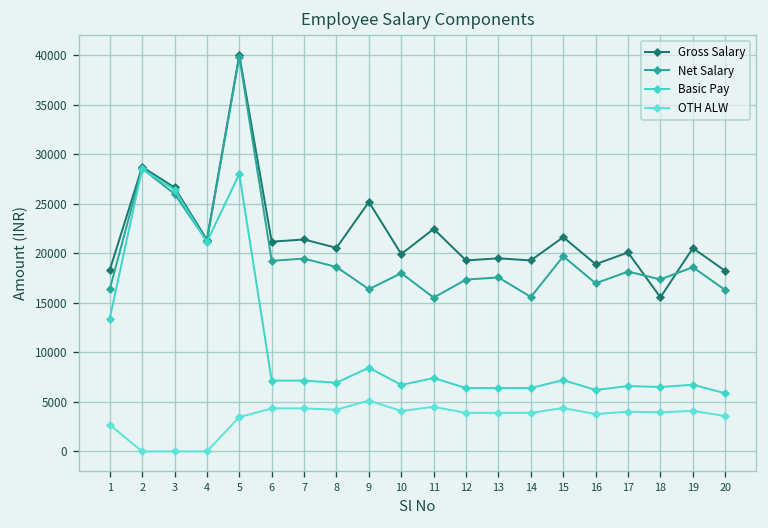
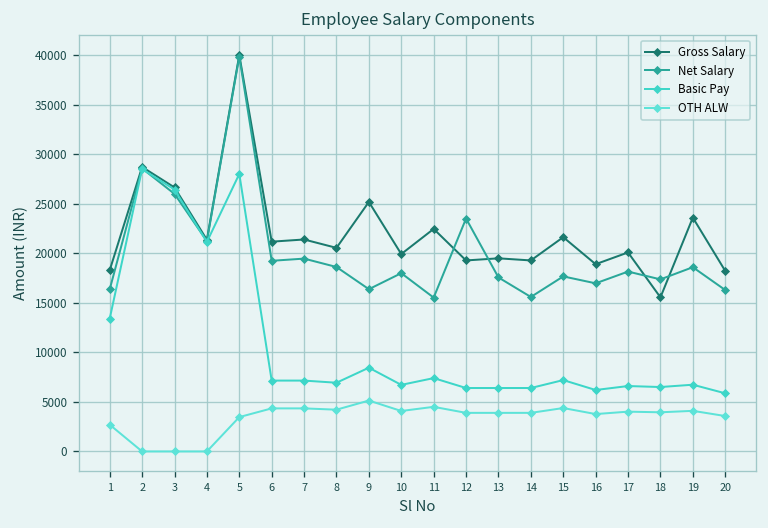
  {
    "Gross Salary": {
      "1": 18000,
      "6": 21000,
      "7": 21000,
      "8": 21000,
      "9": 25000,
      "10": 20000,
      "11": 22000,
      "12": 19000,
      "13": 19000,
      "14": 19000,
      "15": 22000,
      "16": 19000,
      "17": 20000,
      "18": 16000,
-     "19": 21000,
+     "19": 24000,
      "20": 18000
    },
    "Net Salary": {
      "1": 16000,
      "3": 26000,
      "6": 19000,
      "7": 19000,
      "8": 19000,
      "9": 16000,
      "10": 18000,
      "11": 16000,
-     "12": 17000,
+     "12": 24000,
      "13": 18000,
      "14": 16000,
-     "15": 20000,
+     "15": 18000,
      "16": 17000,
      "17": 18000,
      "18": 17000,
      "19": 19000,
      "20": 16000
    }
  }
